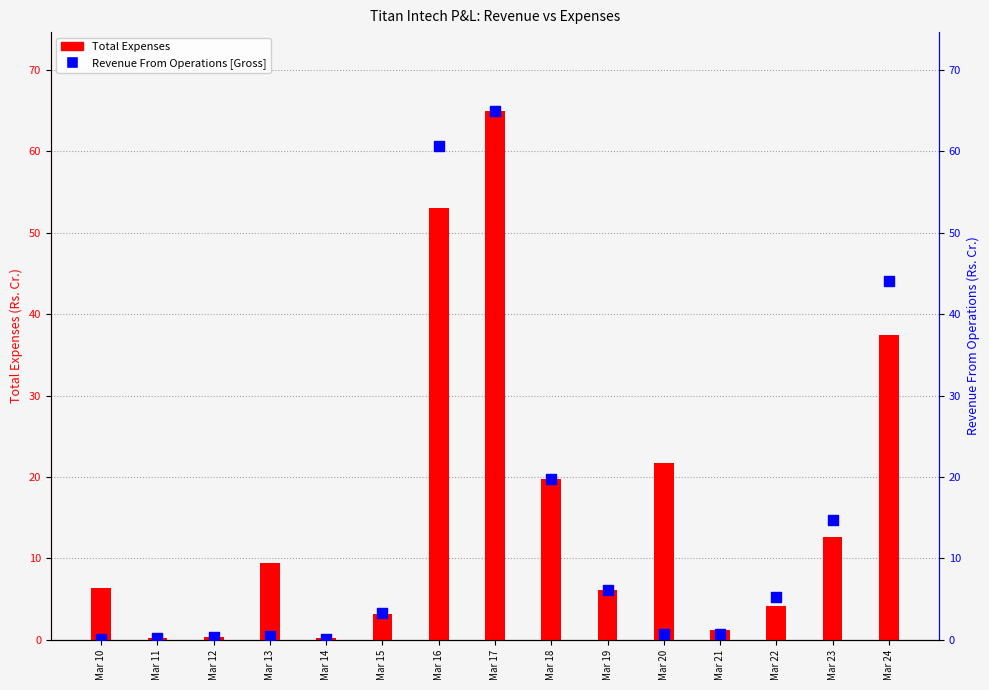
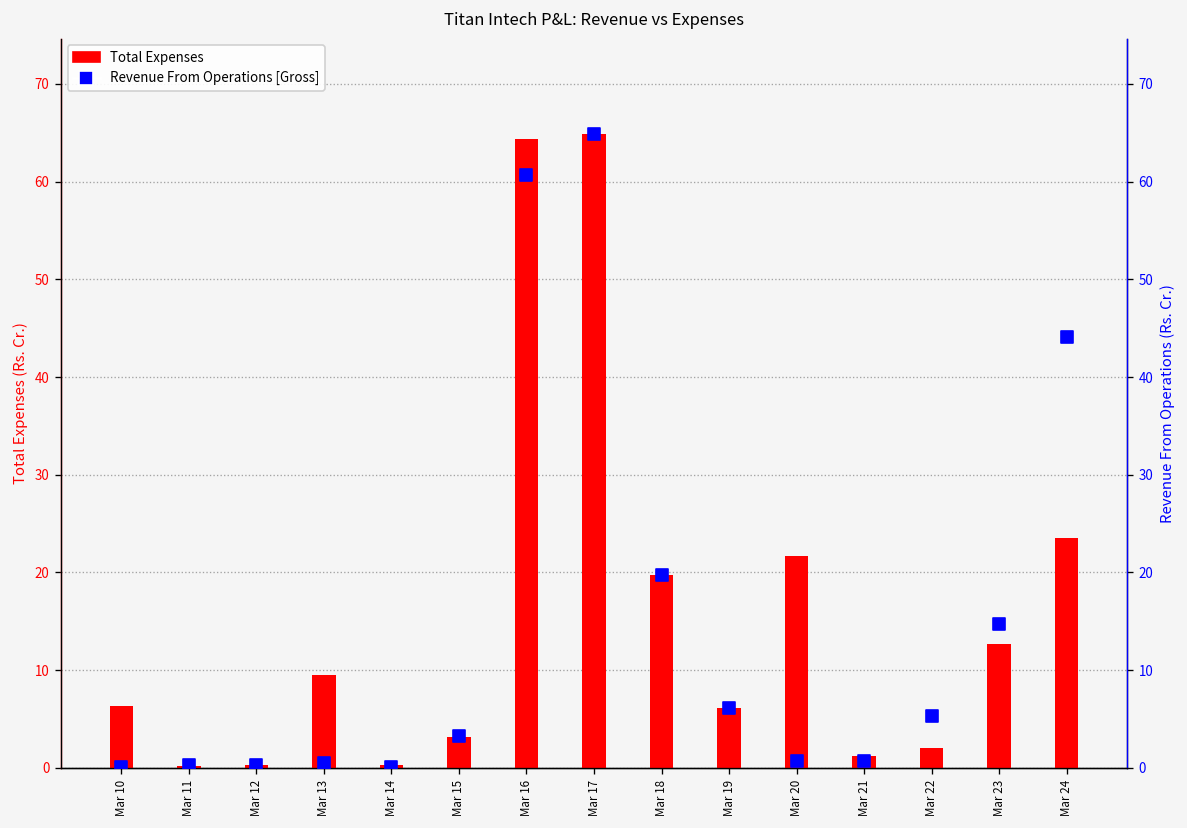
  {
    "Total Expenses": {
      "Mar 10": 6,
      "Mar 13": 9,
      "Mar 15": 3,
-     "Mar 16": 53,
+     "Mar 16": 64,
      "Mar 17": 65,
      "Mar 18": 20,
      "Mar 19": 6,
      "Mar 20": 22,
      "Mar 21": 1,
-     "Mar 22": 4,
+     "Mar 22": 2,
      "Mar 23": 13,
-     "Mar 24": 37
+     "Mar 24": 24
    }
  }
